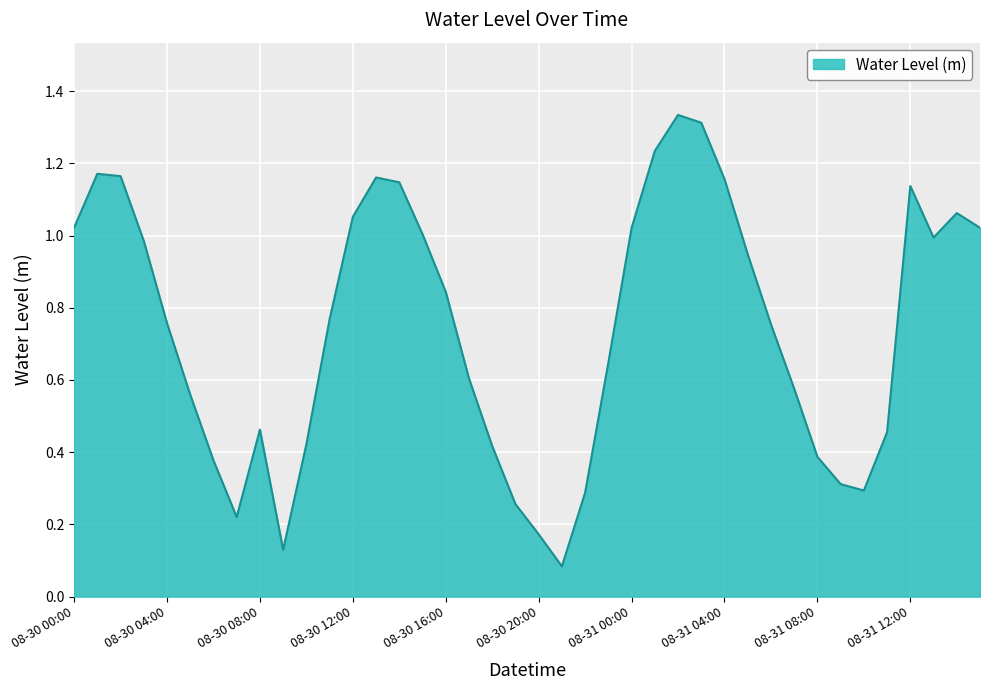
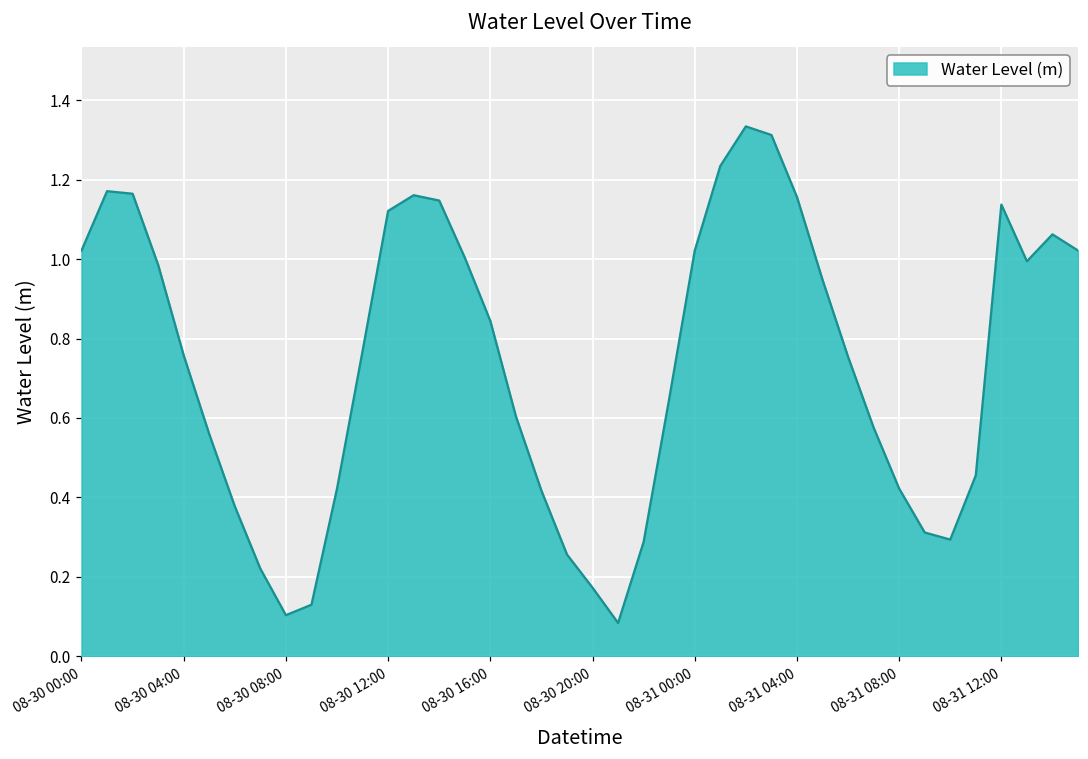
  {
    "08-30 00:00": 1.02,
    "08-30 04:00": 0.76,
-   "08-30 08:00": 0.46,
-   "08-30 12:00": 1.05,
+   "08-30 08:00": 0.10,
+   "08-30 12:00": 1.12,
    "08-30 16:00": 0.84,
    "08-30 20:00": 0.17,
    "08-31 00:00": 1.02,
    "08-31 04:00": 1.16,
-   "08-31 08:00": 0.39,
+   "08-31 08:00": 0.42,
    "08-31 12:00": 1.14
  }
